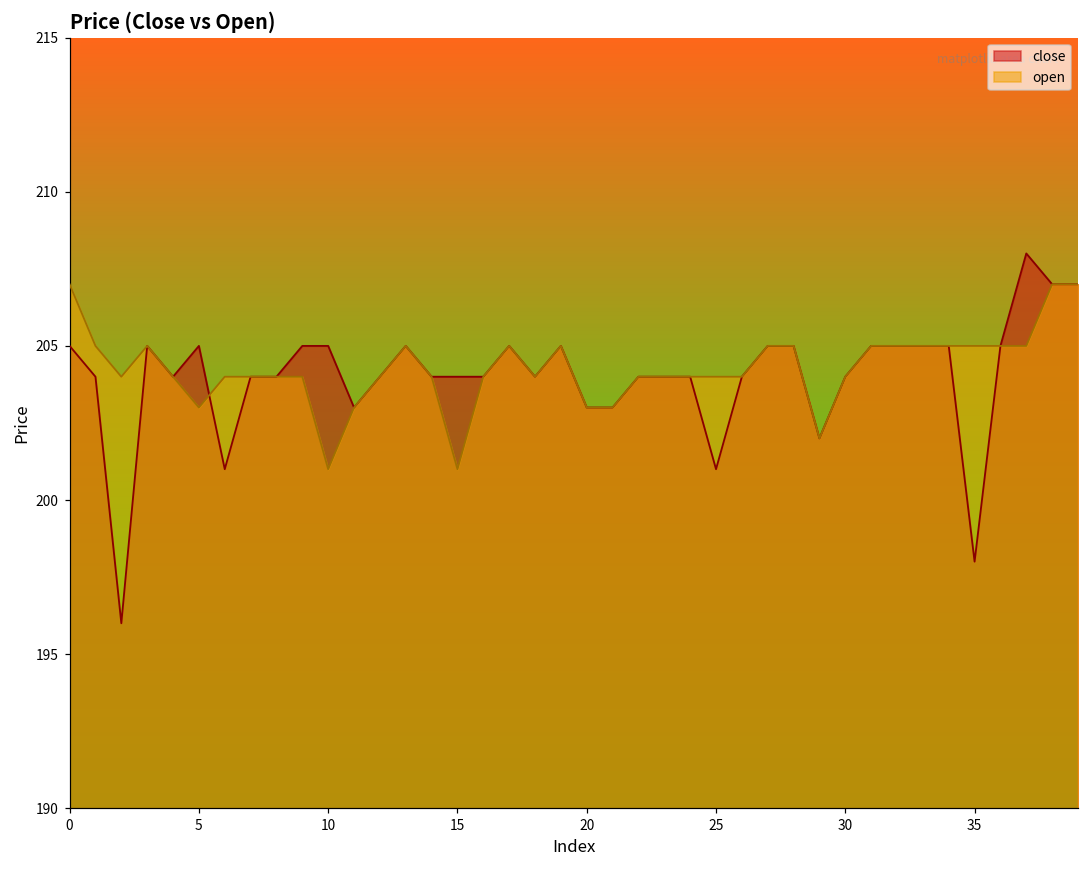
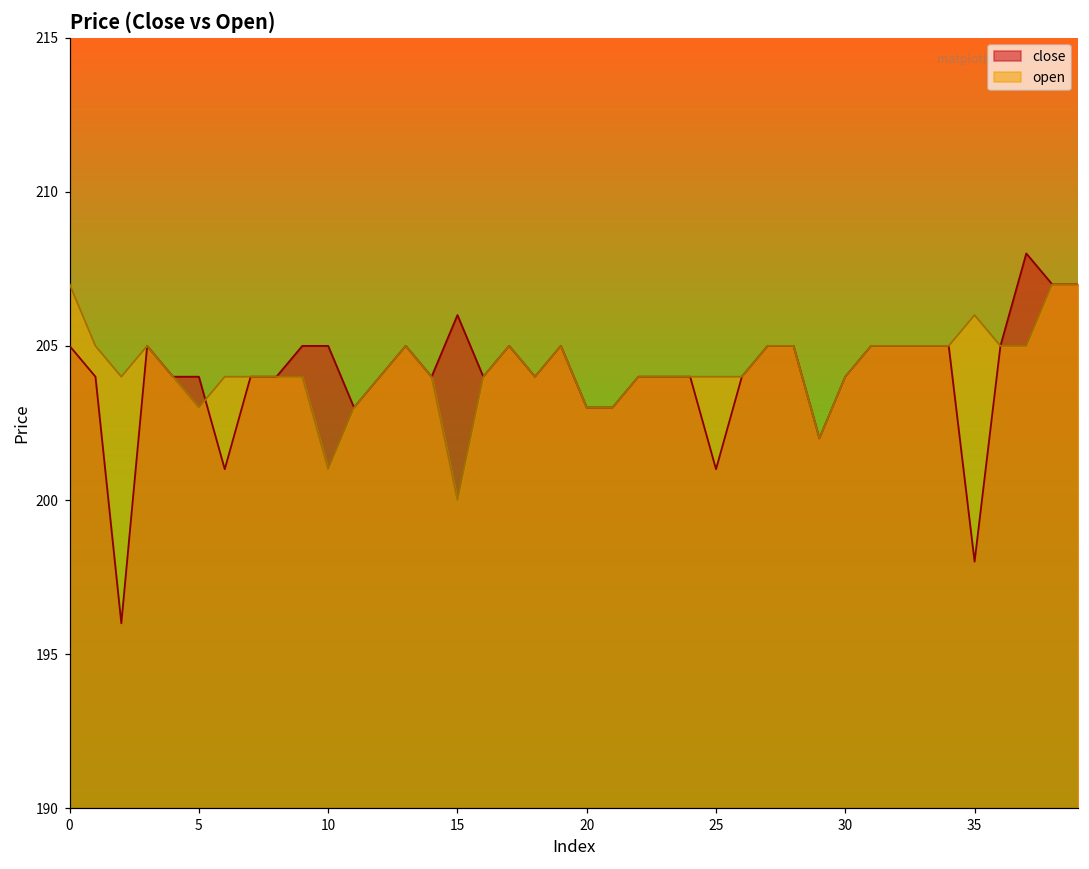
  {
    "close": {
      "0": 205,
-     "5": 205,
+     "5": 204,
      "10": 205,
-     "15": 204,
+     "15": 206,
      "25": 201,
      "35": 198
    },
    "open": {
      "0": 207,
      "5": 203,
      "10": 201,
-     "15": 201,
+     "15": 200,
      "25": 204,
-     "35": 205
+     "35": 206
    }
  }
